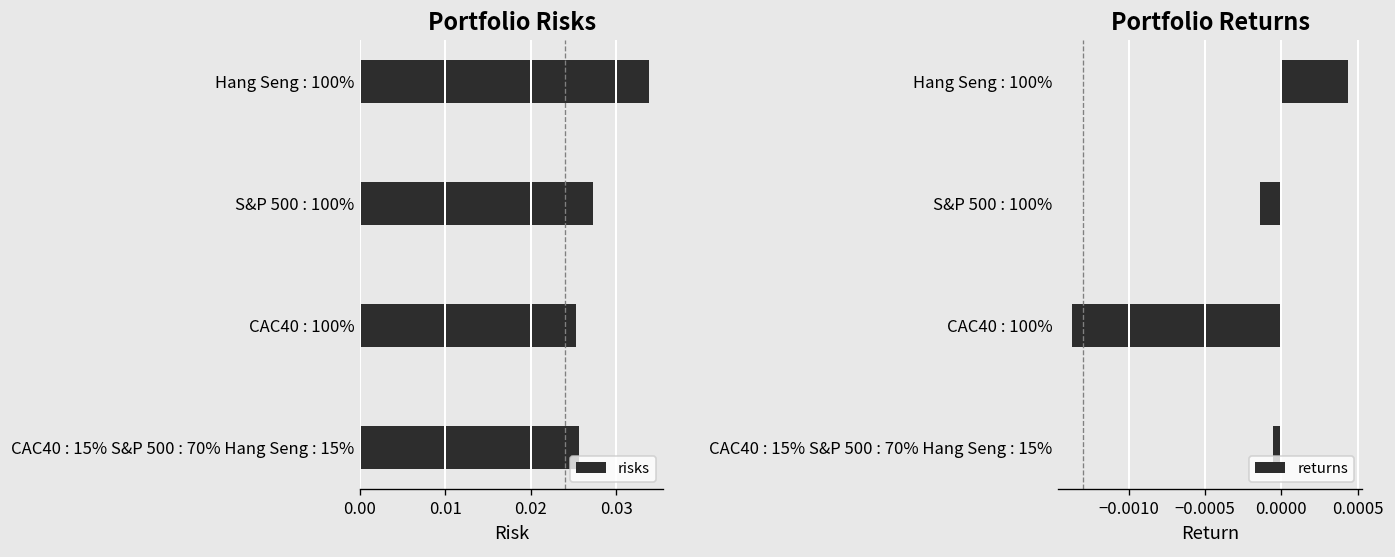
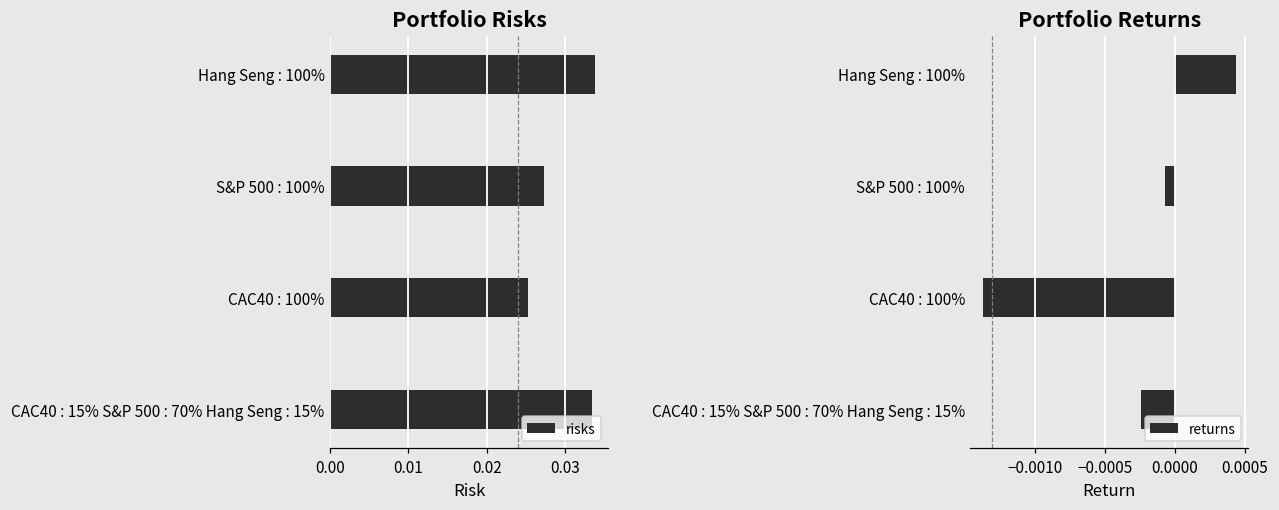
  {
    "Portfolio Risks": {
      "Hang Seng : 100%": 0.034,
      "S&P 500 : 100%": 0.027,
      "CAC40 : 100%": 0.025,
-     "CAC40 : 15% S&P 500 : 70% Hang Seng : 15%": 0.026
+     "CAC40 : 15% S&P 500 : 70% Hang Seng : 15%": 0.033
    },
    "Portfolio Returns": {
      "Hang Seng : 100%": 0.00044,
-     "S&P 500 : 100%": -0.00014,
+     "S&P 500 : 100%": -0.00007,
      "CAC40 : 100%": -0.00137,
-     "CAC40 : 15% S&P 500 : 70% Hang Seng : 15%": -0.00006
+     "CAC40 : 15% S&P 500 : 70% Hang Seng : 15%": -0.00024
    }
  }
